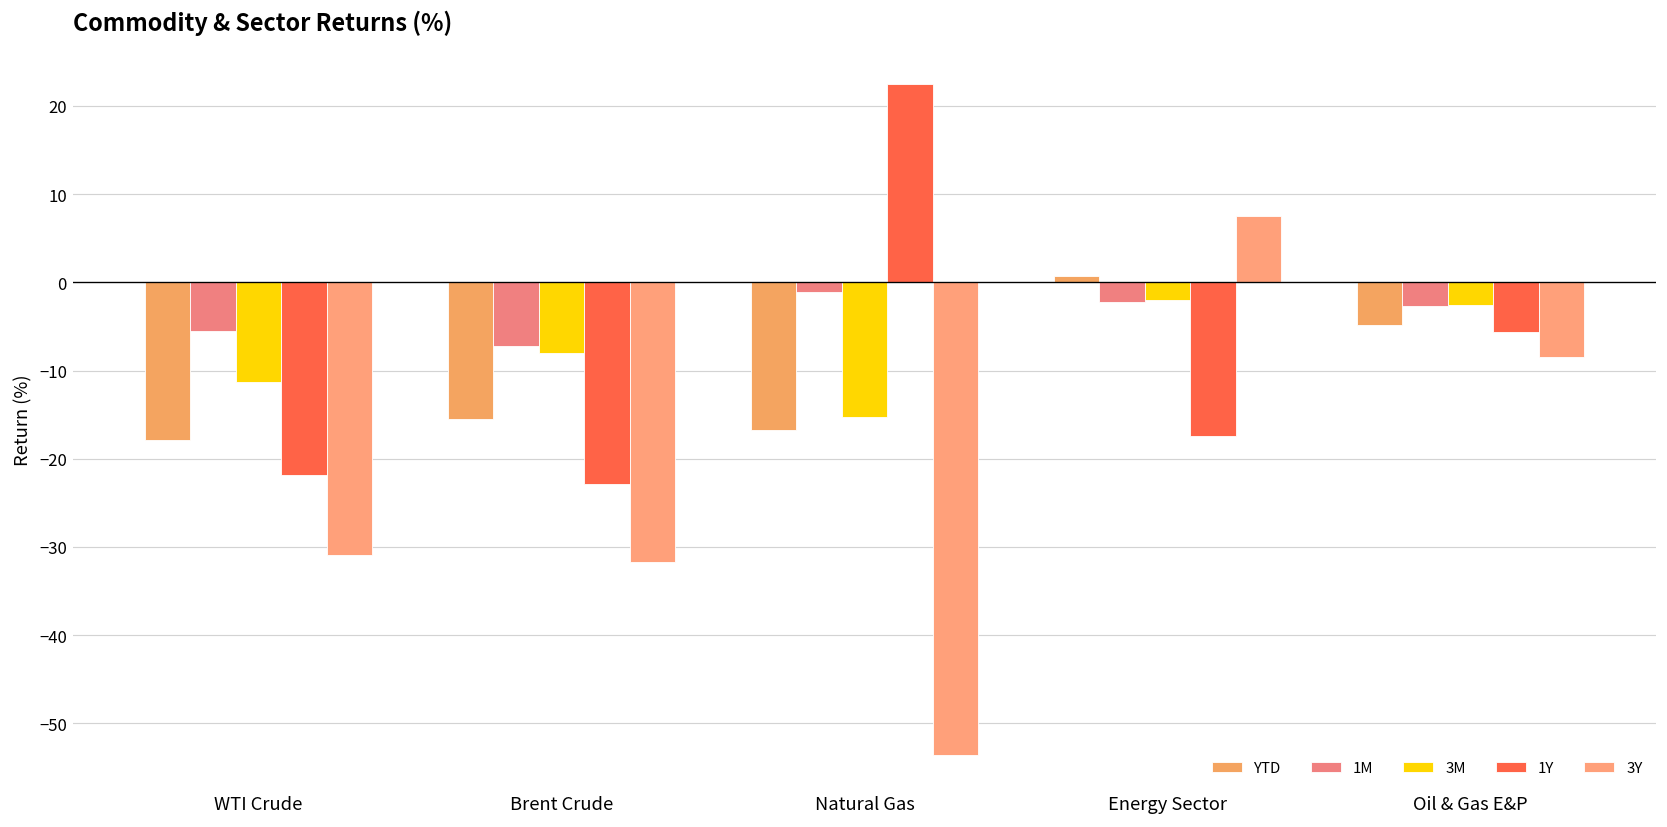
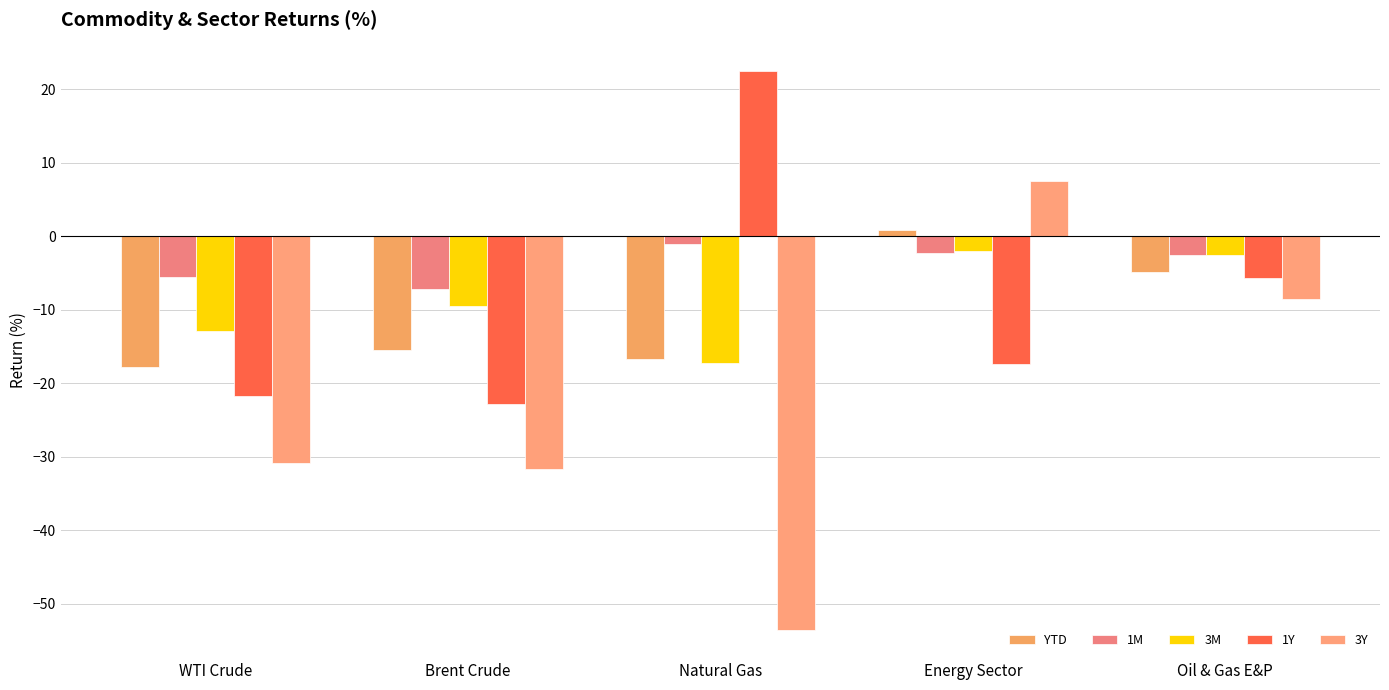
  {
    "3M": {
-     "WTI Crude": -11,
-     "Brent Crude": -8,
-     "Natural Gas": -15,
+     "WTI Crude": -13,
+     "Brent Crude": -10,
+     "Natural Gas": -17,
      "Energy Sector": -2,
      "Oil & Gas E&P": -3
    },
    "1Y": {
      "WTI Crude": -22,
      "Brent Crude": -23,
      "Natural Gas": 23,
      "Energy Sector": -17,
      "Oil & Gas E&P": -6
    }
  }
